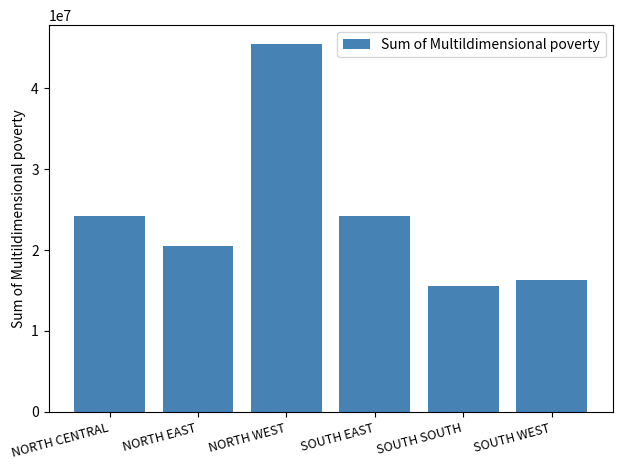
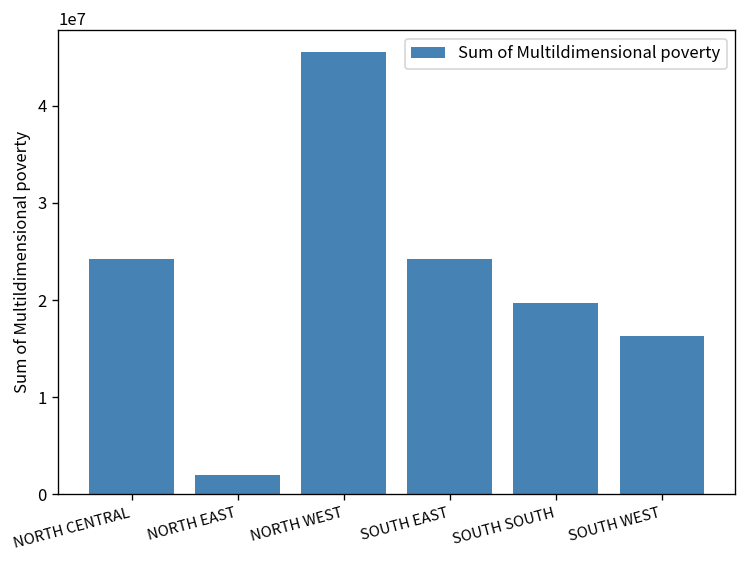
  {
    "NORTH CENTRAL": 24000000,
-   "NORTH EAST": 21000000,
+   "NORTH EAST": 2000000,
    "NORTH WEST": 46000000,
    "SOUTH EAST": 24000000,
-   "SOUTH SOUTH": 16000000,
+   "SOUTH SOUTH": 20000000,
    "SOUTH WEST": 16000000
  }
